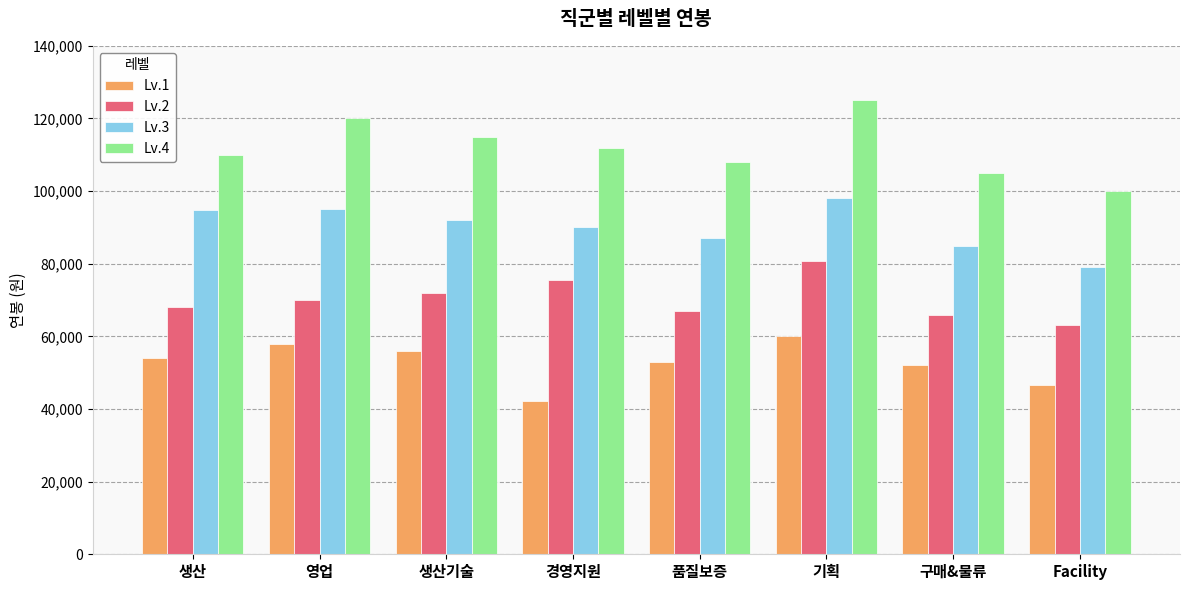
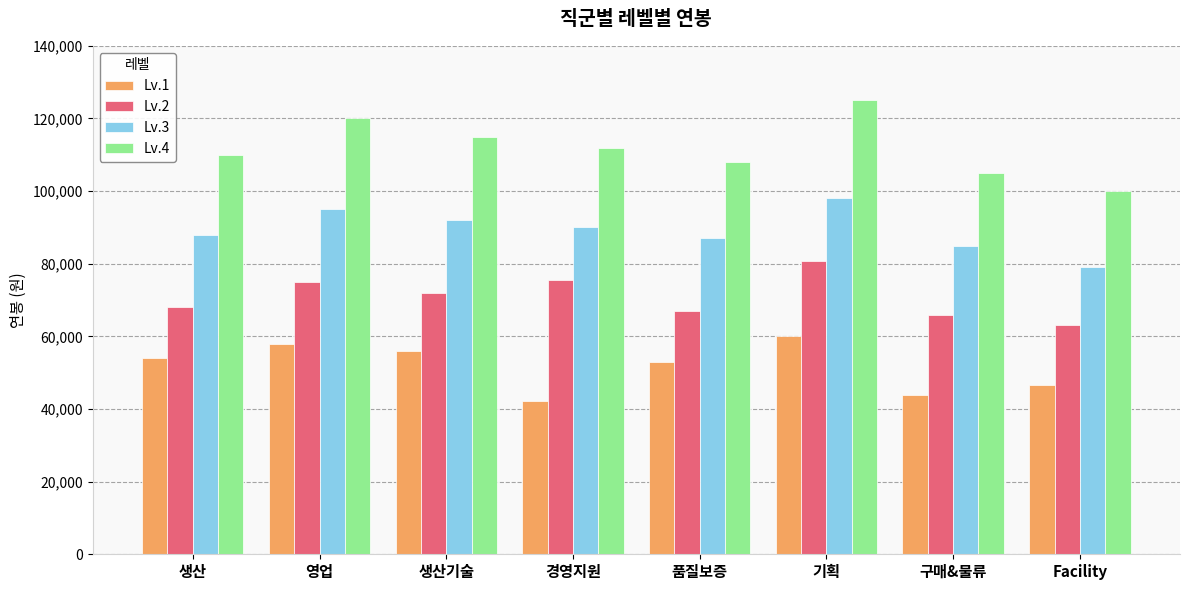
  {
    "Lv.1": {
      "생산": "54,000",
      "영업": "58,000",
      "생산기술": "56,000",
      "경영지원": "42,000",
      "품질보증": "53,000",
      "기획": "60,000",
-     "구매&물류": "52,000",
+     "구매&물류": "44,000",
      "Facility": "46,000"
    },
    "Lv.2": {
      "생산": "68,000",
-     "영업": "70,000",
+     "영업": "75,000",
      "생산기술": "72,000",
      "경영지원": "76,000",
      "품질보증": "67,000",
      "기획": "81,000",
      "구매&물류": "66,000",
      "Facility": "63,000"
    },
    "Lv.3": {
-     "생산": "95,000",
+     "생산": "88,000",
      "영업": "95,000",
      "생산기술": "92,000",
      "경영지원": "90,000",
      "품질보증": "87,000",
      "기획": "98,000",
      "구매&물류": "85,000",
      "Facility": "79,000"
    },
    "Lv.4": {
      "생산": "110,000",
      "영업": "120,000",
      "생산기술": "115,000",
      "경영지원": "112,000",
      "품질보증": "108,000",
      "기획": "125,000",
      "구매&물류": "105,000",
      "Facility": "100,000"
    }
  }
